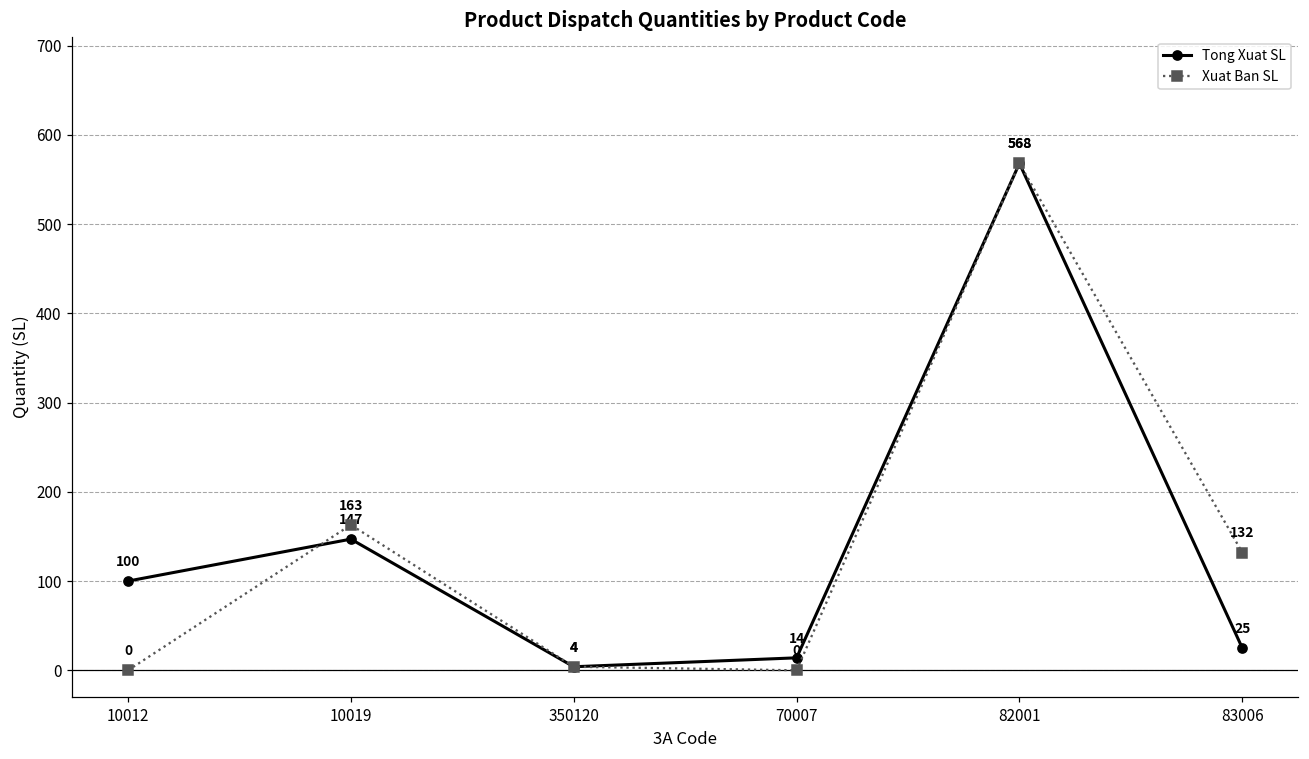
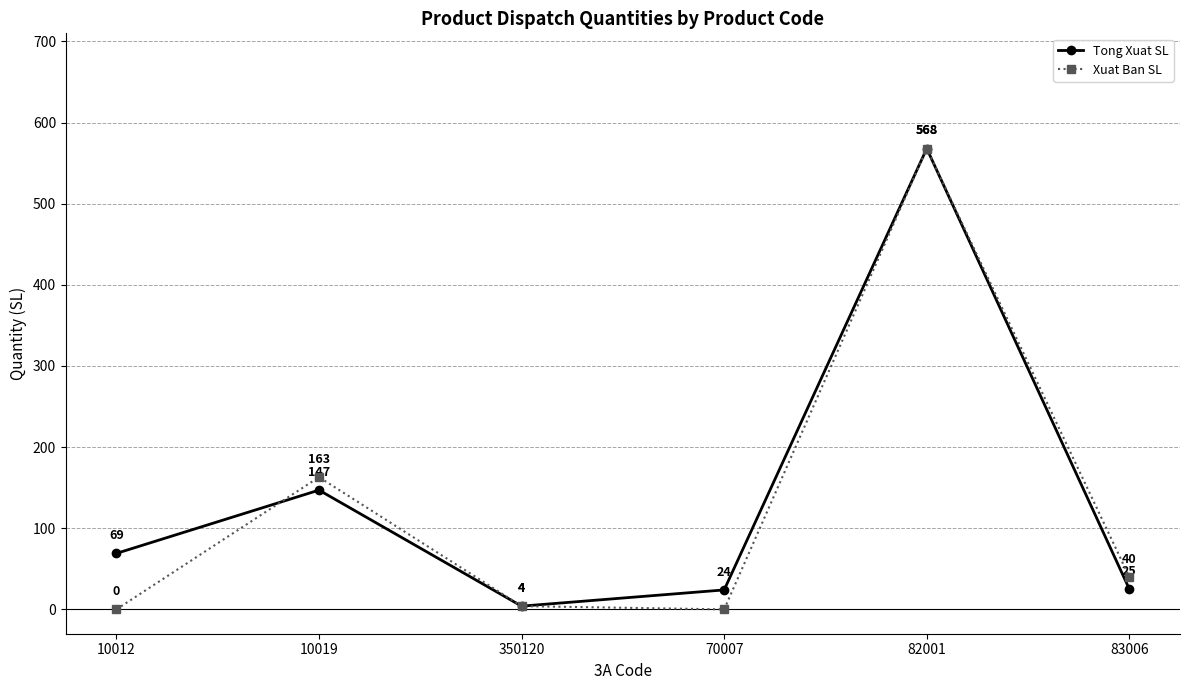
  {
    "Tong Xuat SL": {
-     "10012": 100,
-     "70007": 14,
+     "10012": 69,
+     "70007": 24,
      "83006": 25
    },
    "Xuat Ban SL": {
      "10012": 0,
      "10019": 163,
-     "83006": 132
+     "83006": 40
    }
  }
